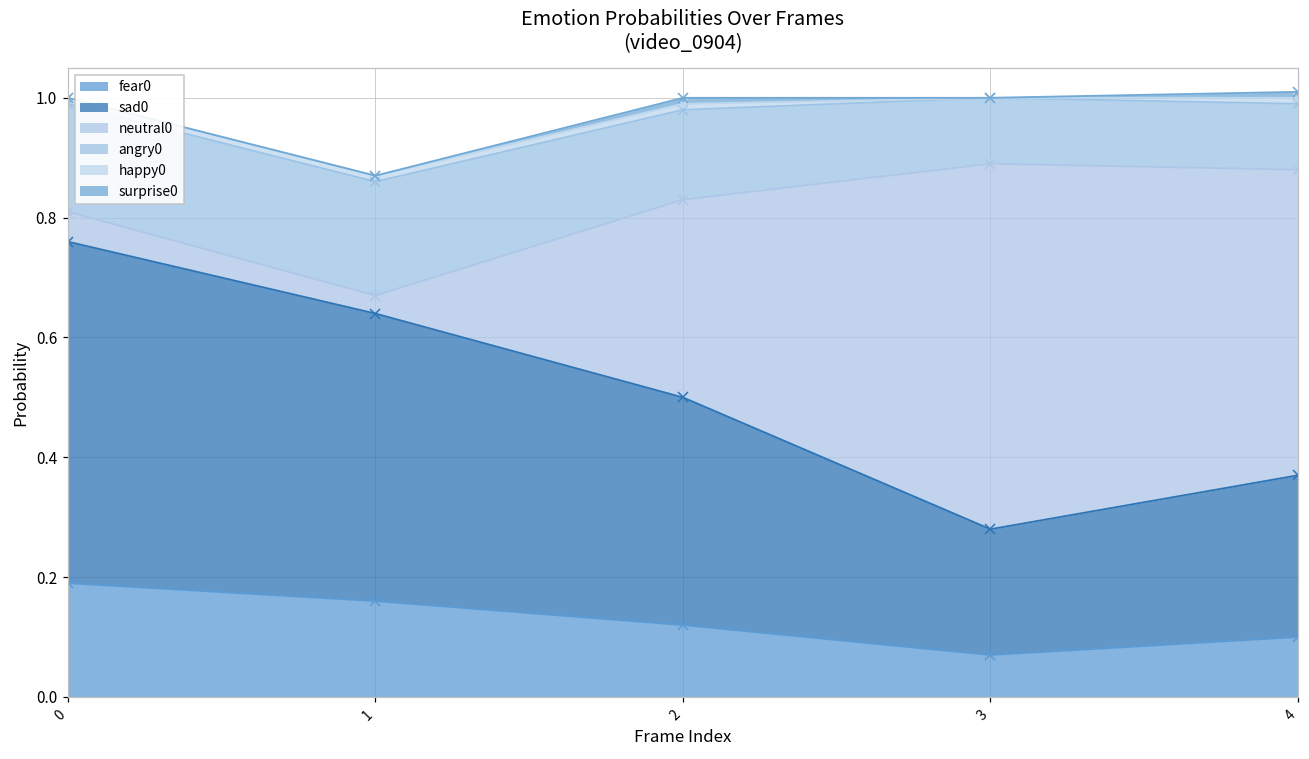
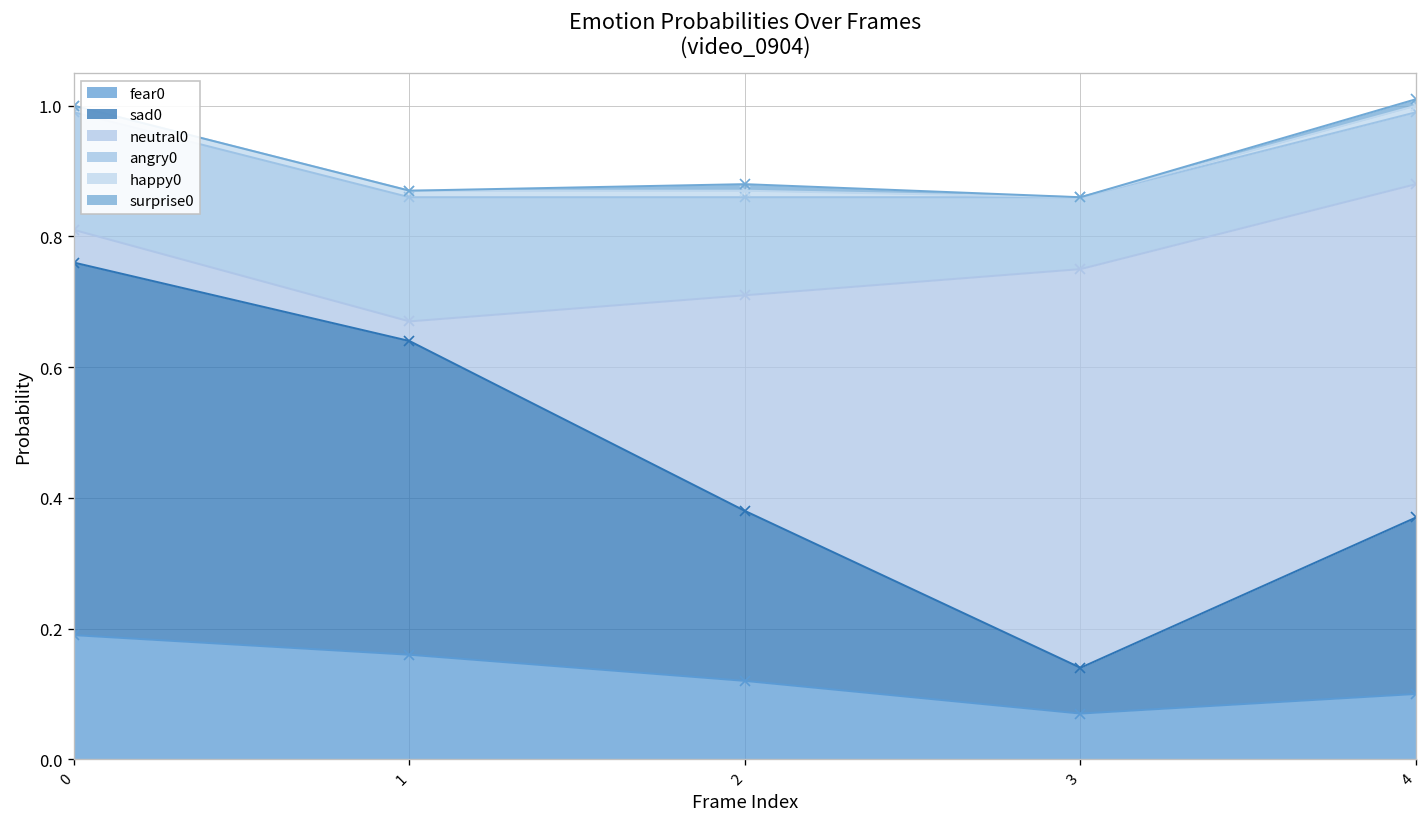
  {
    "sad0": {
      "0": 0.57,
      "1": 0.48,
-     "2": 0.38,
-     "3": 0.21,
+     "2": 0.26,
+     "3": 0.07,
      "4": 0.27
    }
  }
